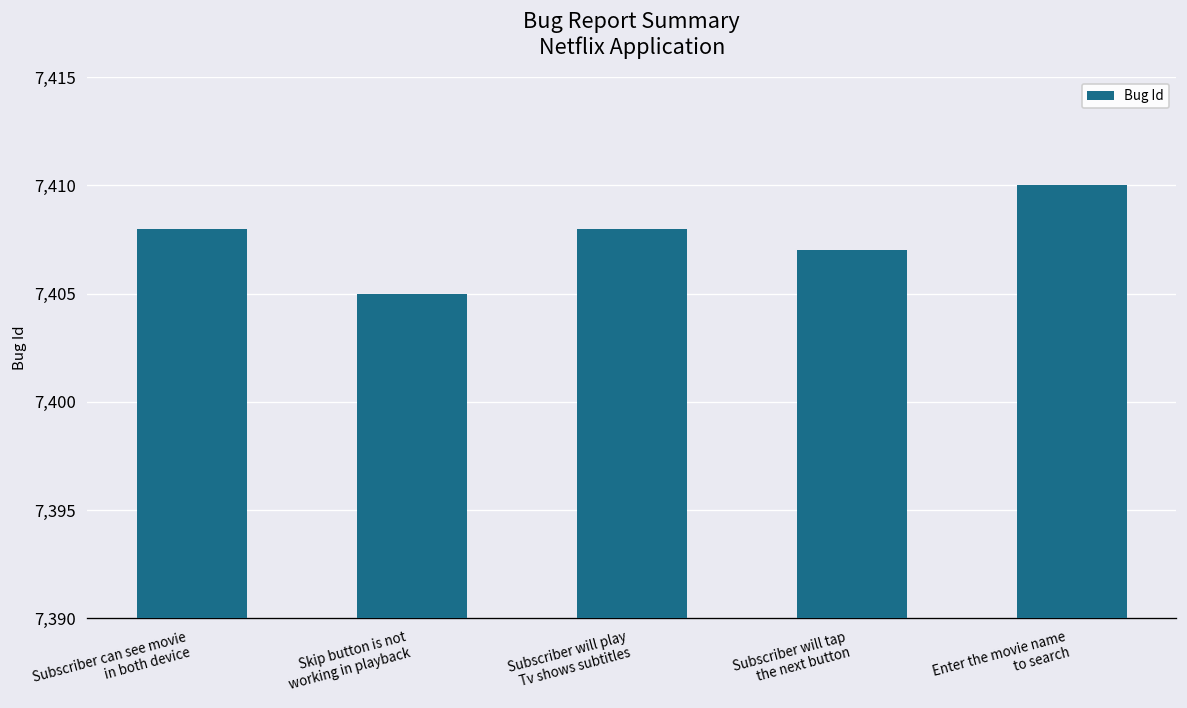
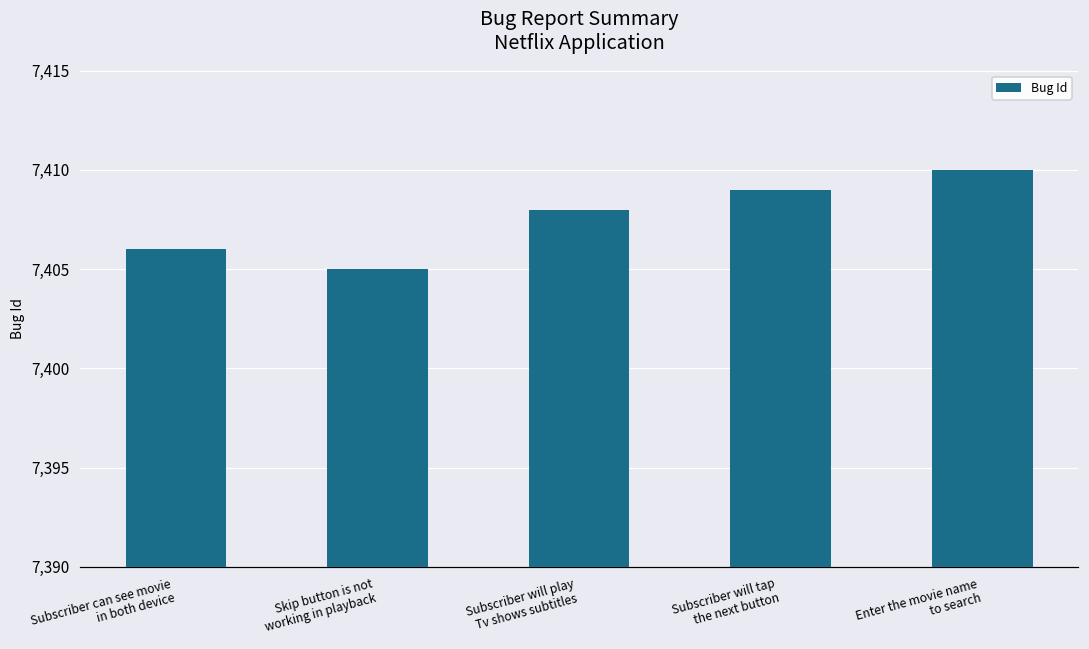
  {
-   "Subscriber can see movie in both device": "7,408",
+   "Subscriber can see movie in both device": "7,406",
    "Skip button is not working in playback": "7,405",
    "Subscriber will play Tv shows subtitles": "7,408",
-   "Subscriber will tap the next button": "7,407",
+   "Subscriber will tap the next button": "7,409",
    "Enter the movie name to search": "7,410"
  }
